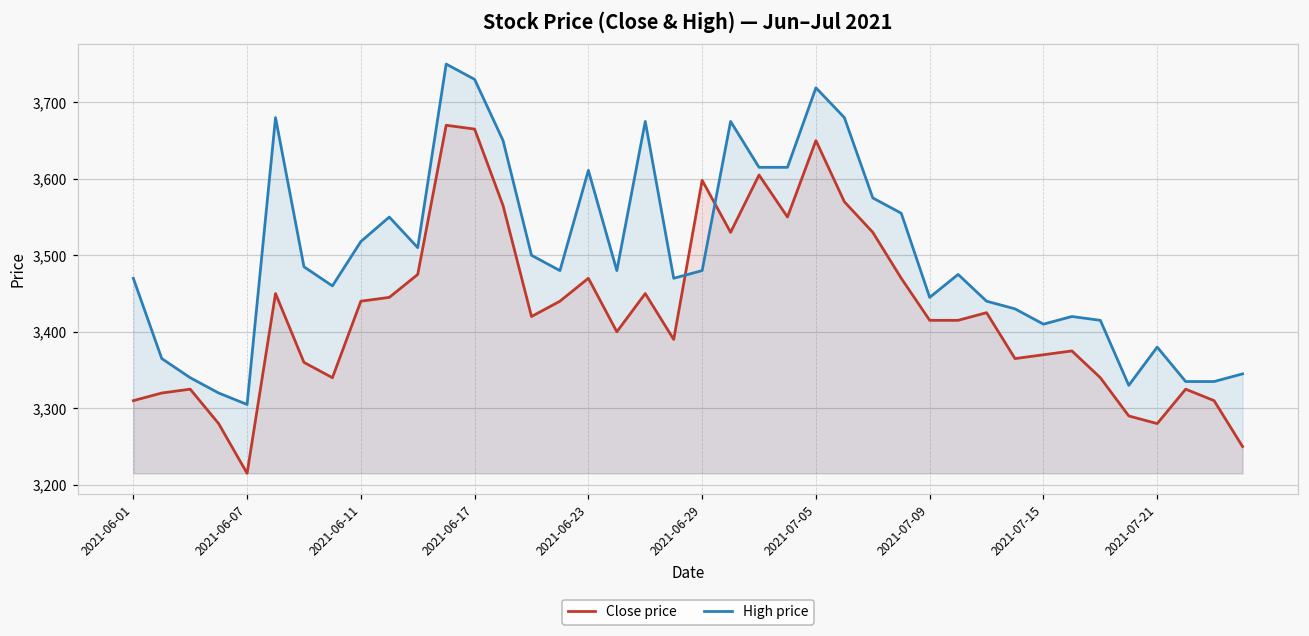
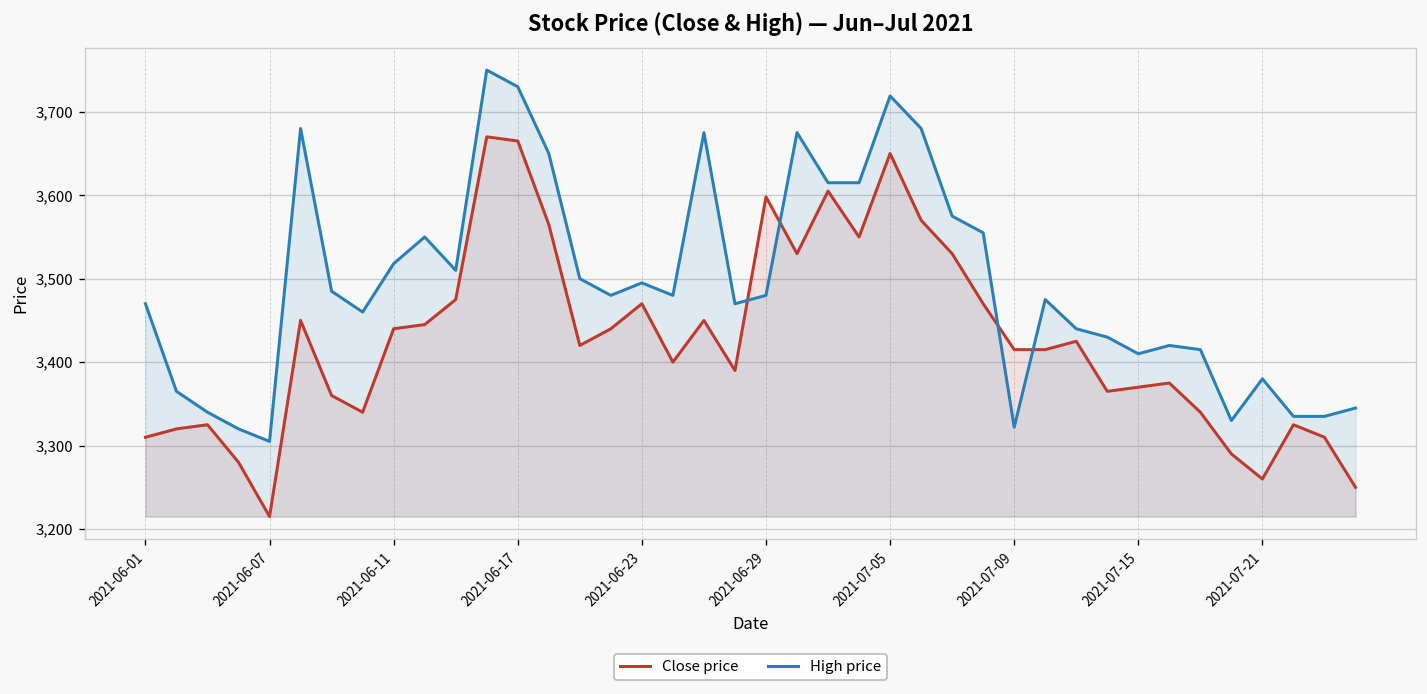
  {
    "Close price": {
      "2021-06-01": "3,310",
      "2021-06-07": "3,220",
      "2021-06-11": "3,440",
      "2021-06-17": "3,670",
      "2021-06-23": "3,470",
      "2021-06-29": "3,600",
      "2021-07-05": "3,650",
      "2021-07-09": "3,420",
      "2021-07-15": "3,370",
-     "2021-07-21": "3,280"
+     "2021-07-21": "3,260"
    },
    "High price": {
      "2021-06-01": "3,470",
      "2021-06-07": "3,310",
      "2021-06-11": "3,520",
      "2021-06-17": "3,730",
-     "2021-06-23": "3,610",
+     "2021-06-23": "3,500",
      "2021-06-29": "3,480",
      "2021-07-05": "3,720",
-     "2021-07-09": "3,450",
+     "2021-07-09": "3,320",
      "2021-07-15": "3,410",
      "2021-07-21": "3,380"
    }
  }
